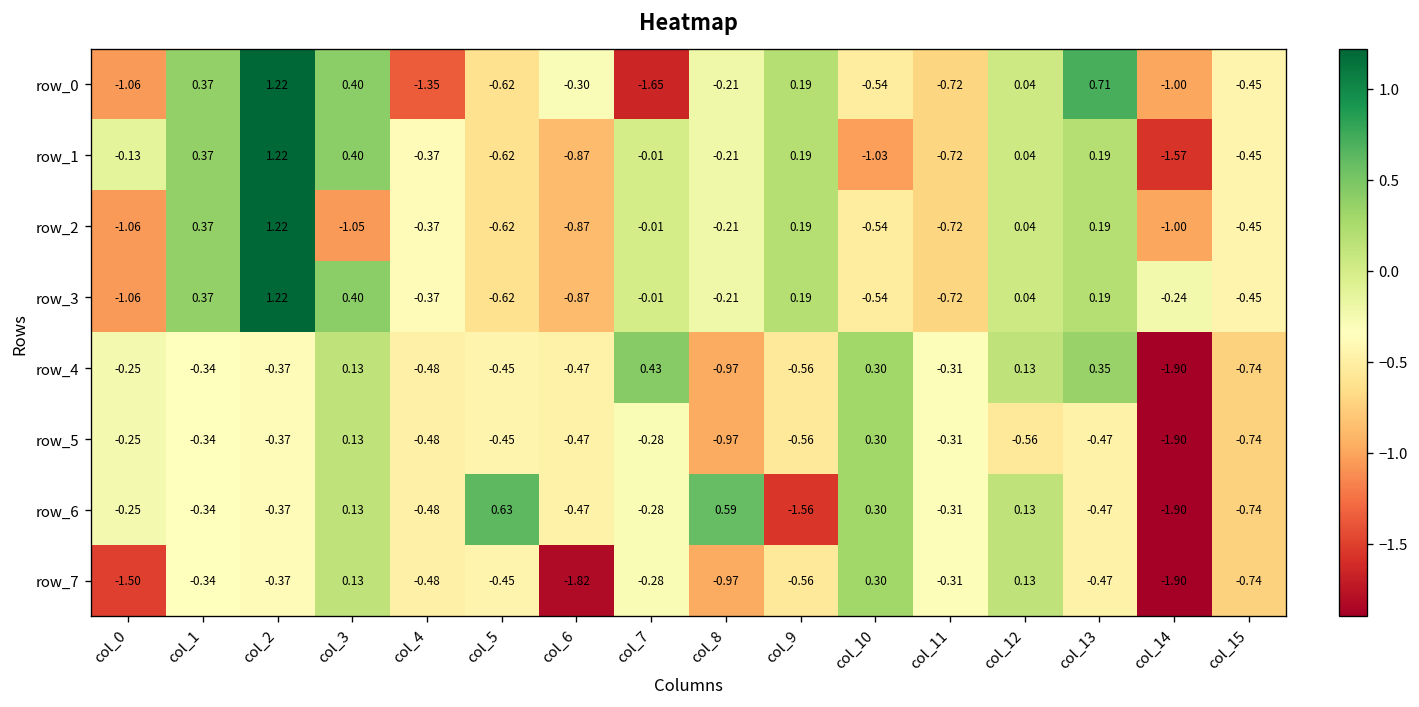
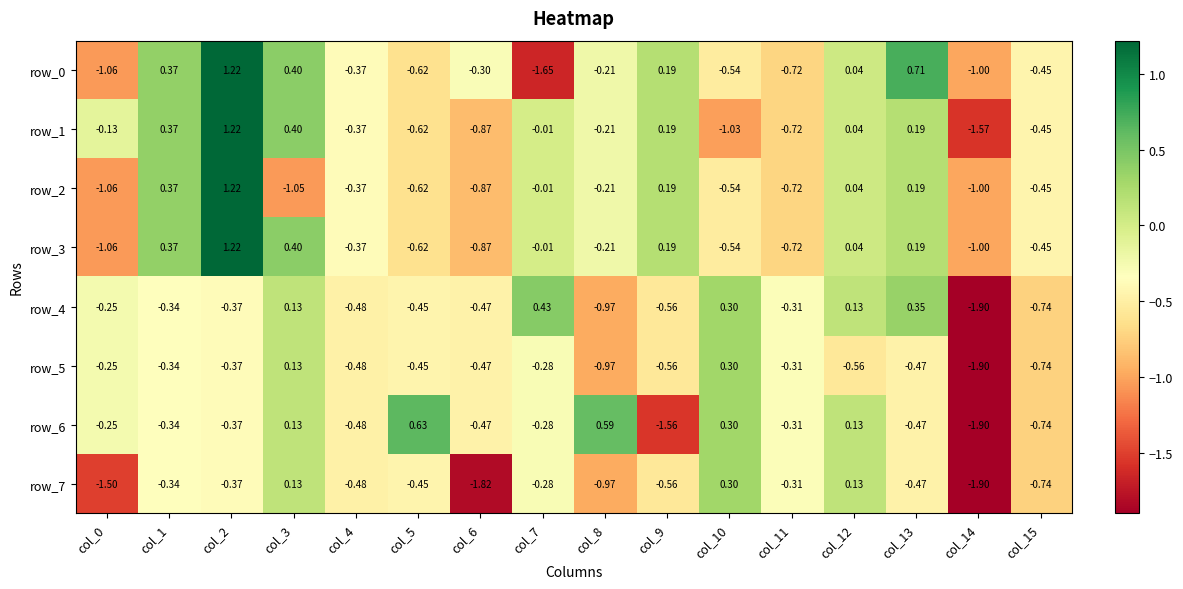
  {
    "row_0": {
      "col_0": -1.06,
      "col_1": 0.37,
      "col_2": 1.22,
      "col_3": 0.40,
-     "col_4": -1.35,
+     "col_4": -0.37,
      "col_5": -0.62,
      "col_6": -0.30,
      "col_7": -1.65,
      "col_8": -0.21,
      "col_9": 0.19,
      "col_10": -0.54,
      "col_11": -0.72,
      "col_12": 0.04,
      "col_13": 0.71,
      "col_14": -1.00,
      "col_15": -0.45
    },
    "row_1": {
      "col_0": -0.13,
      "col_1": 0.37,
      "col_2": 1.22,
      "col_3": 0.40,
      "col_4": -0.37,
      "col_5": -0.62,
      "col_6": -0.87,
      "col_7": -0.01,
      "col_8": -0.21,
      "col_9": 0.19,
      "col_10": -1.03,
      "col_11": -0.72,
      "col_12": 0.04,
      "col_13": 0.19,
      "col_14": -1.57,
      "col_15": -0.45
    },
    "row_2": {
      "col_0": -1.06,
      "col_1": 0.37,
      "col_2": 1.22,
      "col_3": -1.05,
      "col_4": -0.37,
      "col_5": -0.62,
      "col_6": -0.87,
      "col_7": -0.01,
      "col_8": -0.21,
      "col_9": 0.19,
      "col_10": -0.54,
      "col_11": -0.72,
      "col_12": 0.04,
      "col_13": 0.19,
      "col_14": -1.00,
      "col_15": -0.45
    },
    "row_3": {
      "col_0": -1.06,
      "col_1": 0.37,
      "col_2": 1.22,
      "col_3": 0.40,
      "col_4": -0.37,
      "col_5": -0.62,
      "col_6": -0.87,
      "col_7": -0.01,
      "col_8": -0.21,
      "col_9": 0.19,
      "col_10": -0.54,
      "col_11": -0.72,
      "col_12": 0.04,
      "col_13": 0.19,
-     "col_14": -0.24,
+     "col_14": -1.00,
      "col_15": -0.45
    },
    "row_4": {
      "col_0": -0.25,
      "col_1": -0.34,
      "col_2": -0.37,
      "col_3": 0.13,
      "col_4": -0.48,
      "col_5": -0.45,
      "col_6": -0.47,
      "col_7": 0.43,
      "col_8": -0.97,
      "col_9": -0.56,
      "col_10": 0.30,
      "col_11": -0.31,
      "col_12": 0.13,
      "col_13": 0.35,
      "col_14": -1.90,
      "col_15": -0.74
    },
    "row_5": {
      "col_0": -0.25,
      "col_1": -0.34,
      "col_2": -0.37,
      "col_3": 0.13,
      "col_4": -0.48,
      "col_5": -0.45,
      "col_6": -0.47,
      "col_7": -0.28,
      "col_8": -0.97,
      "col_9": -0.56,
      "col_10": 0.30,
      "col_11": -0.31,
      "col_12": -0.56,
      "col_13": -0.47,
      "col_14": -1.90,
      "col_15": -0.74
    },
    "row_6": {
      "col_0": -0.25,
      "col_1": -0.34,
      "col_2": -0.37,
      "col_3": 0.13,
      "col_4": -0.48,
      "col_5": 0.63,
      "col_6": -0.47,
      "col_7": -0.28,
      "col_8": 0.59,
      "col_9": -1.56,
      "col_10": 0.30,
      "col_11": -0.31,
      "col_12": 0.13,
      "col_13": -0.47,
      "col_14": -1.90,
      "col_15": -0.74
    },
    "row_7": {
      "col_0": -1.50,
      "col_1": -0.34,
      "col_2": -0.37,
      "col_3": 0.13,
      "col_4": -0.48,
      "col_5": -0.45,
      "col_6": -1.82,
      "col_7": -0.28,
      "col_8": -0.97,
      "col_9": -0.56,
      "col_10": 0.30,
      "col_11": -0.31,
      "col_12": 0.13,
      "col_13": -0.47,
      "col_14": -1.90,
      "col_15": -0.74
    }
  }
